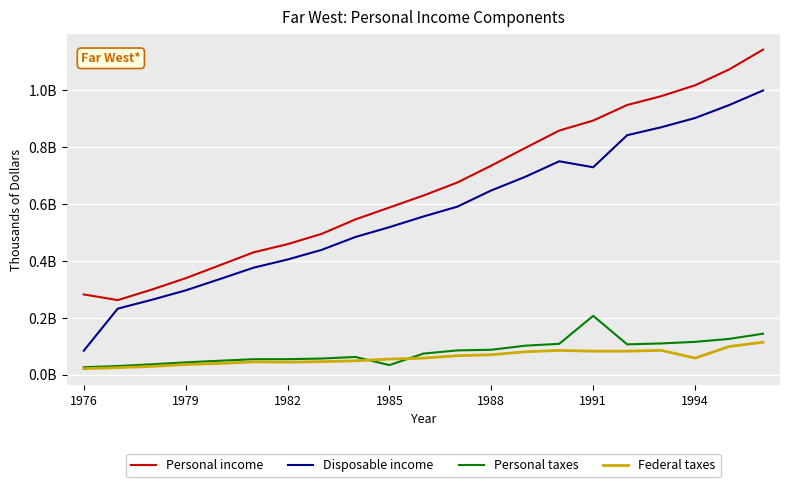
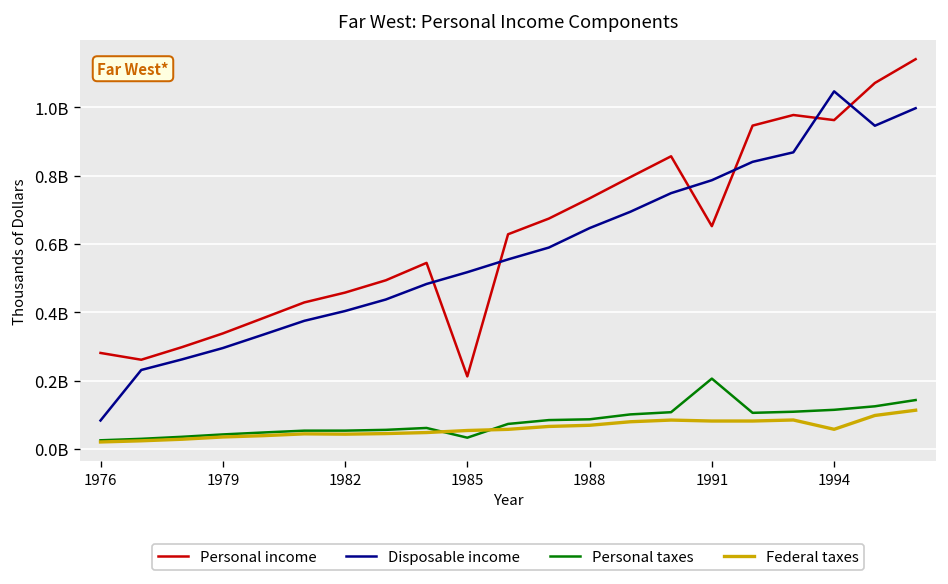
  {
    "Personal income": {
      "1976": 280000000,
      "1979": 340000000,
      "1982": 460000000,
-     "1985": 590000000,
+     "1985": 210000000,
      "1988": 730000000,
-     "1991": 890000000,
-     "1994": 1020000000
+     "1991": 650000000,
+     "1994": 960000000
    },
    "Disposable income": {
      "1976": 80000000,
      "1979": 300000000,
      "1982": 400000000,
      "1985": 520000000,
      "1988": 650000000,
-     "1991": 730000000,
-     "1994": 900000000
+     "1991": 790000000,
+     "1994": 1050000000
    },
    "Personal taxes": {
      "1982": 50000000,
      "1985": 30000000,
      "1988": 90000000,
      "1991": 210000000,
      "1994": 110000000
    },
    "Federal taxes": {
      "1982": 40000000,
      "1985": 50000000,
      "1988": 70000000,
      "1991": 80000000,
      "1994": 60000000
    }
  }
